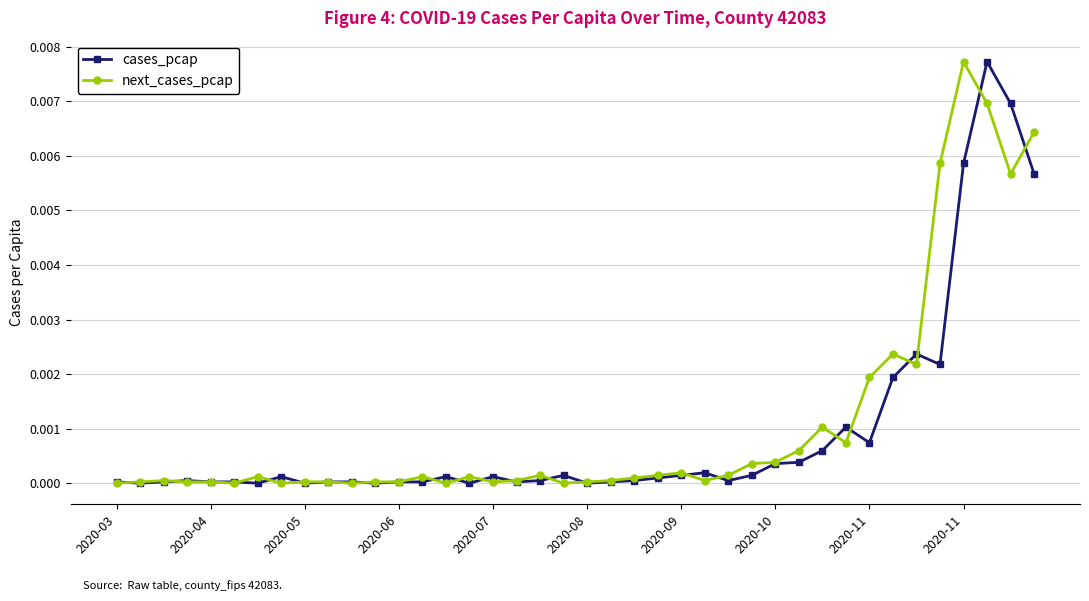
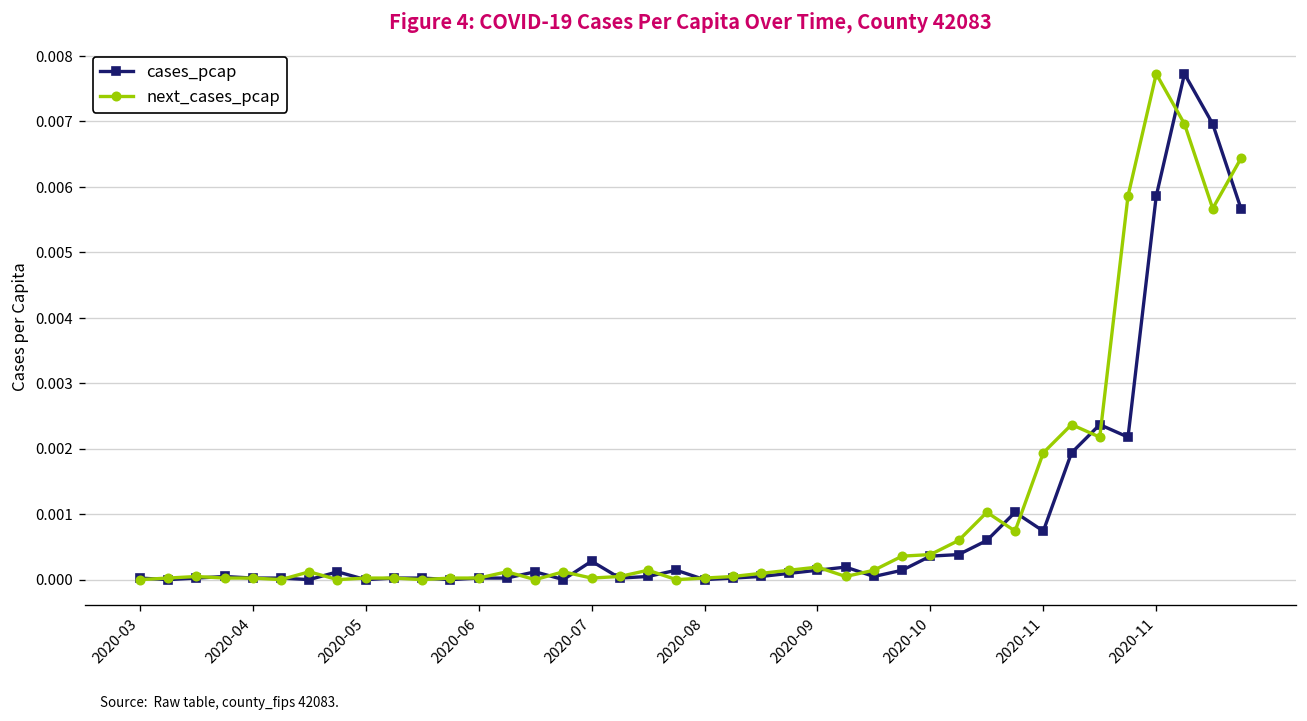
  {
    "cases_pcap": {
-     "2020-07": 0.0001,
+     "2020-07": 0.0003,
      "2020-09": 0.0001
    },
    "next_cases_pcap": {
      "2020-07": 0.0000,
      "2020-09": 0.0002
    }
  }
